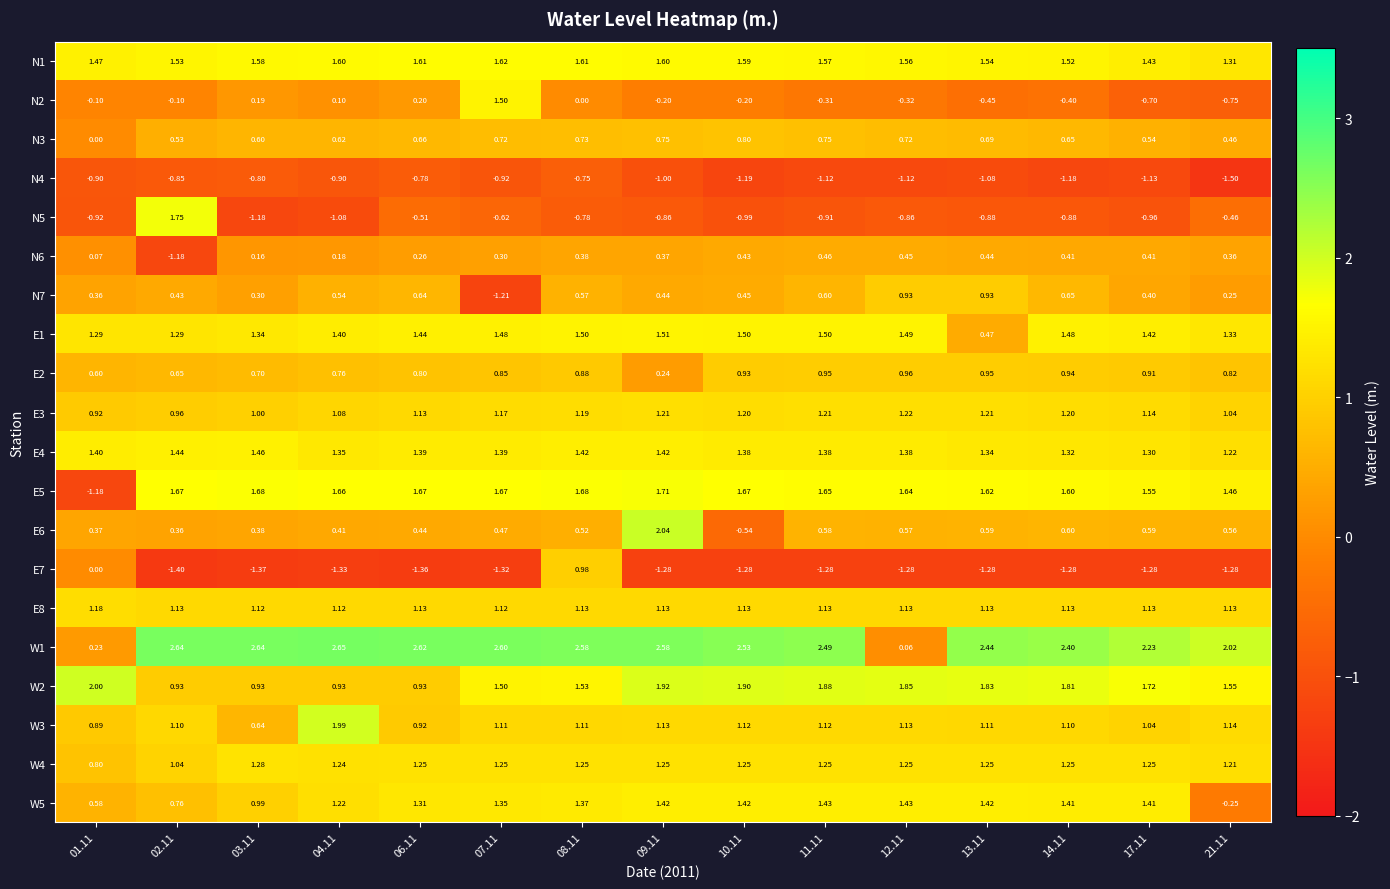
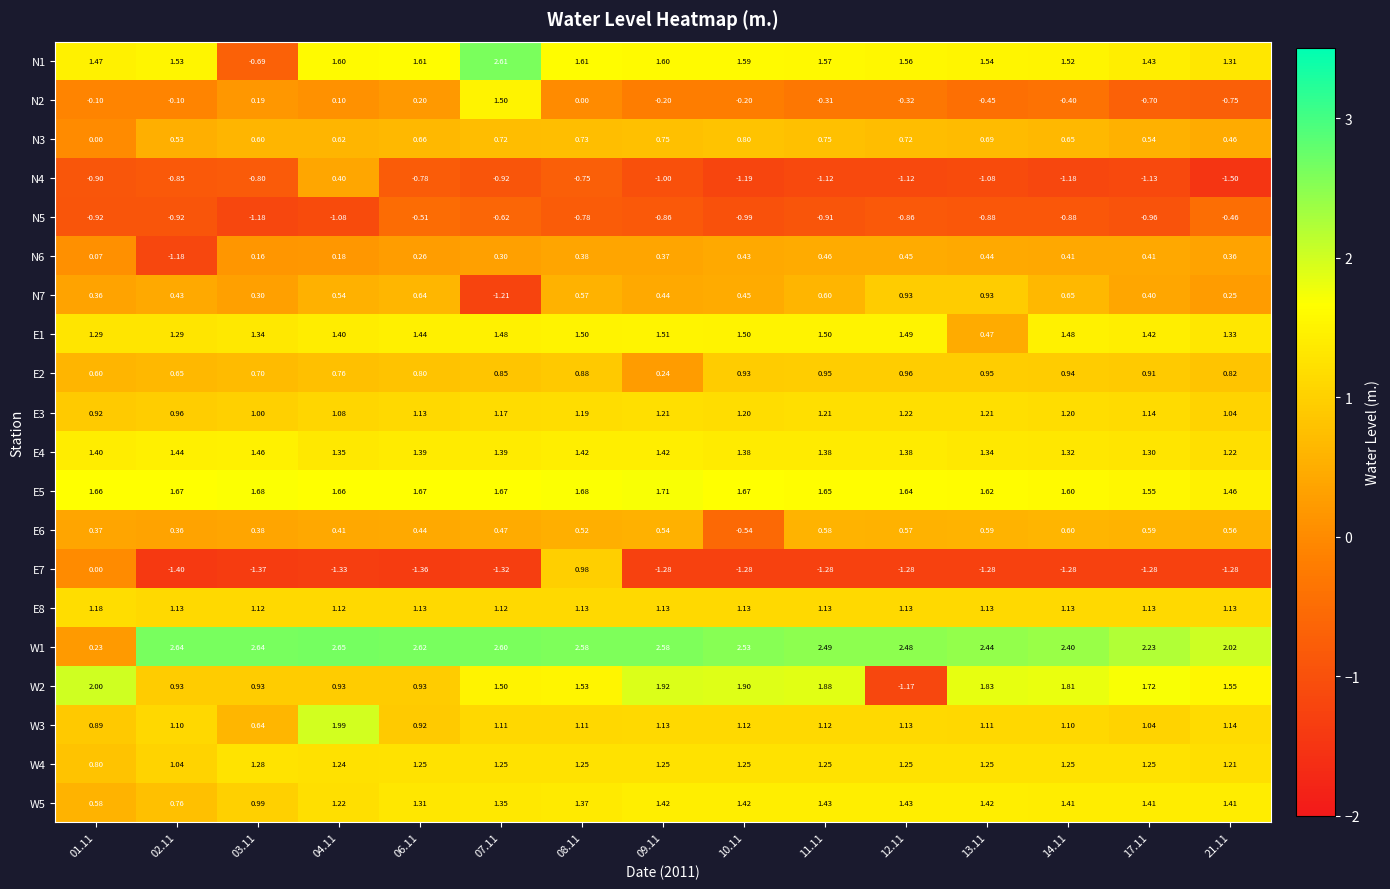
  {
    "N1": {
      "01.11": 1.47,
      "02.11": 1.53,
-     "03.11": 1.58,
+     "03.11": -0.69,
      "04.11": 1.60,
      "06.11": 1.61,
-     "07.11": 1.62,
+     "07.11": 2.61,
      "08.11": 1.61,
      "09.11": 1.60,
      "10.11": 1.59,
      "11.11": 1.57,
      "12.11": 1.56,
      "13.11": 1.54,
      "14.11": 1.52,
      "17.11": 1.43,
      "21.11": 1.31
    },
    "N4": {
      "01.11": -0.90,
      "02.11": -0.85,
      "03.11": -0.80,
-     "04.11": -0.90,
+     "04.11": 0.40,
      "06.11": -0.78,
      "07.11": -0.92,
      "08.11": -0.75,
      "09.11": -1.00,
      "10.11": -1.19,
      "11.11": -1.12,
      "12.11": -1.12,
      "13.11": -1.08,
      "14.11": -1.18,
      "17.11": -1.13,
      "21.11": -1.50
    },
    "N5": {
      "01.11": -0.92,
-     "02.11": 1.75,
+     "02.11": -0.92,
      "03.11": -1.18,
      "04.11": -1.08,
      "06.11": -0.51,
      "07.11": -0.62,
      "08.11": -0.78,
      "09.11": -0.86,
      "10.11": -0.99,
      "11.11": -0.91,
      "12.11": -0.86,
      "13.11": -0.88,
      "14.11": -0.88,
      "17.11": -0.96,
      "21.11": -0.46
    },
    "E5": {
-     "01.11": -1.18,
+     "01.11": 1.66,
      "02.11": 1.67,
      "03.11": 1.68,
      "04.11": 1.66,
      "06.11": 1.67,
      "07.11": 1.67,
      "08.11": 1.68,
      "09.11": 1.71,
      "10.11": 1.67,
      "11.11": 1.65,
      "12.11": 1.64,
      "13.11": 1.62,
      "14.11": 1.60,
      "17.11": 1.55,
      "21.11": 1.46
    },
    "E6": {
      "01.11": 0.37,
      "02.11": 0.36,
      "03.11": 0.38,
      "04.11": 0.41,
      "06.11": 0.44,
      "07.11": 0.47,
      "08.11": 0.52,
-     "09.11": 2.04,
+     "09.11": 0.54,
      "10.11": -0.54,
      "11.11": 0.58,
      "12.11": 0.57,
      "13.11": 0.59,
      "14.11": 0.60,
      "17.11": 0.59,
      "21.11": 0.56
    },
    "W1": {
      "01.11": 0.23,
      "02.11": 2.64,
      "03.11": 2.64,
      "04.11": 2.65,
      "06.11": 2.62,
      "07.11": 2.60,
      "08.11": 2.58,
      "09.11": 2.58,
      "10.11": 2.53,
      "11.11": 2.49,
-     "12.11": 0.06,
+     "12.11": 2.48,
      "13.11": 2.44,
      "14.11": 2.40,
      "17.11": 2.23,
      "21.11": 2.02
    },
    "W2": {
      "01.11": 2.00,
      "02.11": 0.93,
      "03.11": 0.93,
      "04.11": 0.93,
      "06.11": 0.93,
      "07.11": 1.50,
      "08.11": 1.53,
      "09.11": 1.92,
      "10.11": 1.90,
      "11.11": 1.88,
-     "12.11": 1.85,
+     "12.11": -1.17,
      "13.11": 1.83,
      "14.11": 1.81,
      "17.11": 1.72,
      "21.11": 1.55
    },
    "W5": {
      "01.11": 0.58,
      "02.11": 0.76,
      "03.11": 0.99,
      "04.11": 1.22,
      "06.11": 1.31,
      "07.11": 1.35,
      "08.11": 1.37,
      "09.11": 1.42,
      "10.11": 1.42,
      "11.11": 1.43,
      "12.11": 1.43,
      "13.11": 1.42,
      "14.11": 1.41,
      "17.11": 1.41,
-     "21.11": -0.25
+     "21.11": 1.41
    }
  }
